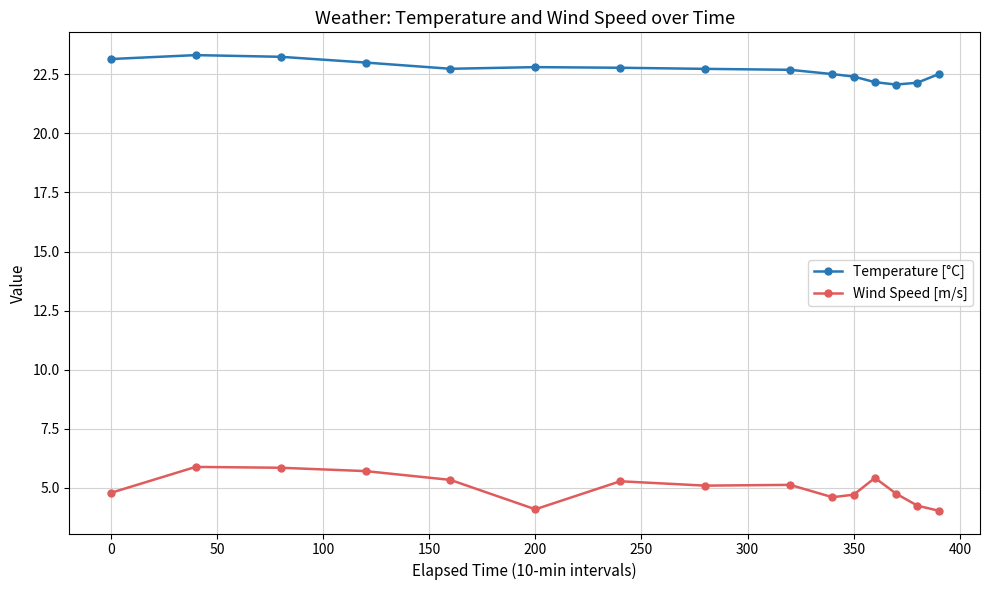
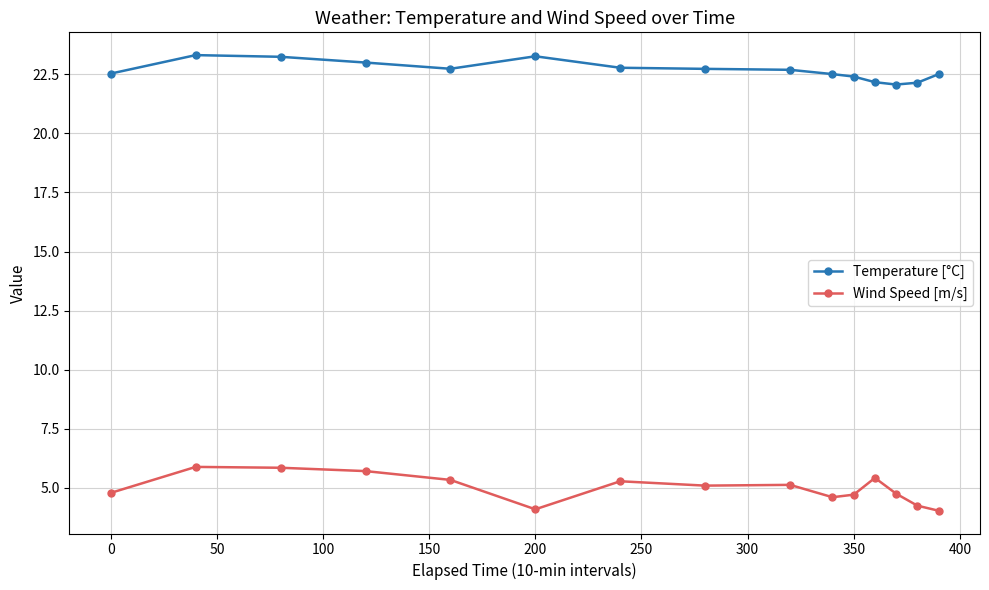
  {
    "Temperature [°C]": {
-     "0": 23.1,
-     "200": 22.8,
+     "0": 22.5,
+     "200": 23.3,
      "350": 22.4
    },
    "Wind Speed [m/s]": {
      "0": 4.8,
      "200": 4.1,
      "350": 4.7
    }
  }
